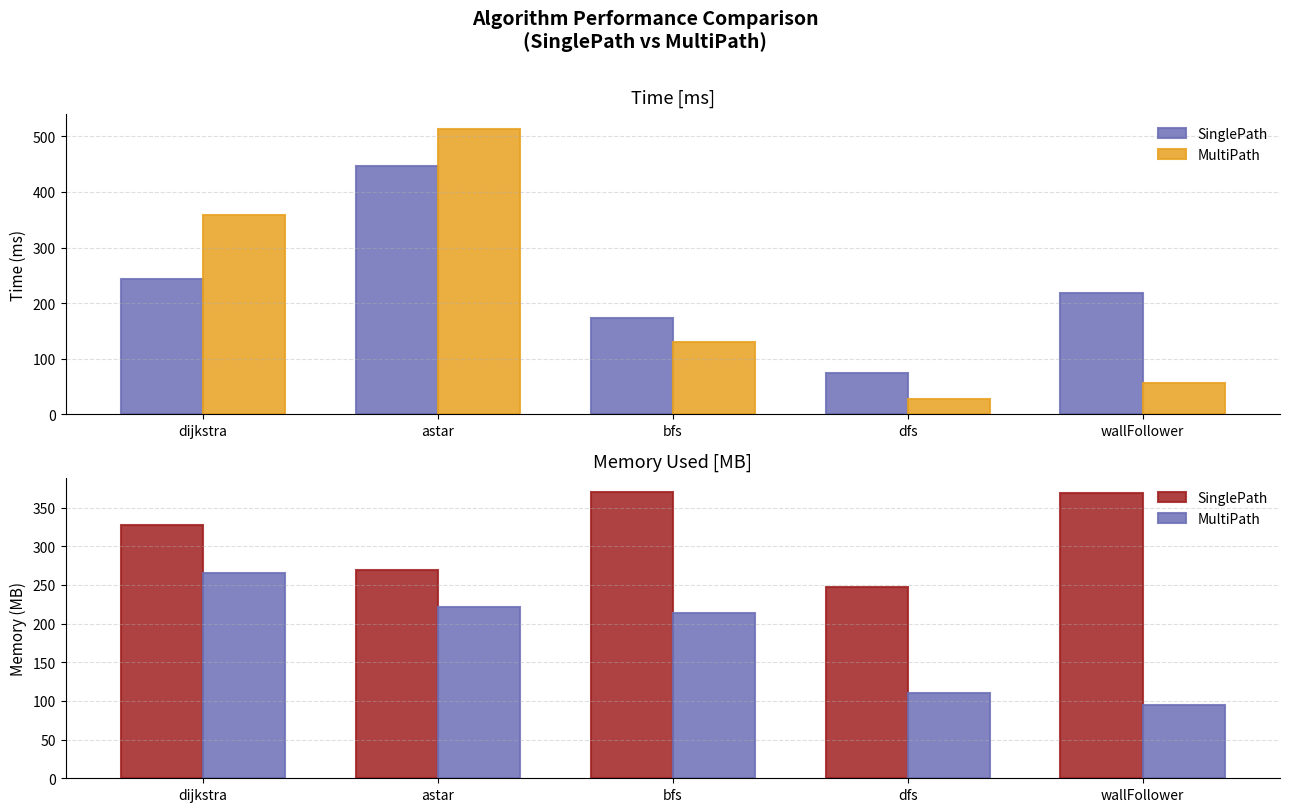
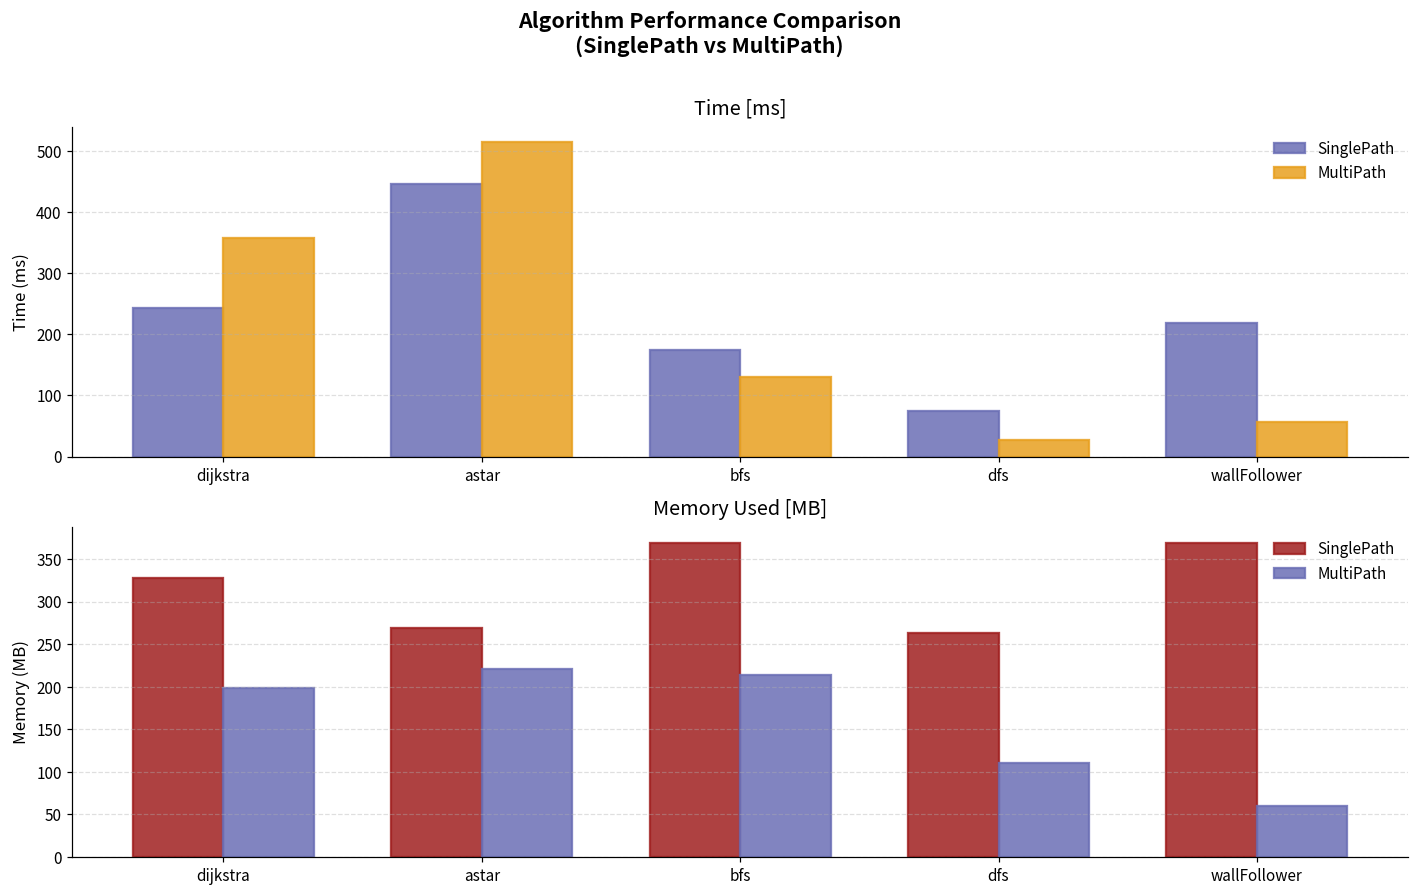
  {
    "Memory Used [MB]": {
      "SinglePath": {
        "dijkstra": 330,
        "astar": 270,
        "bfs": 370,
-       "dfs": 250,
+       "dfs": 260,
        "wallFollower": 370
      },
      "MultiPath": {
-       "dijkstra": 270,
+       "dijkstra": 200,
        "astar": 220,
        "bfs": 210,
        "dfs": 110,
-       "wallFollower": 100
+       "wallFollower": 60
      }
    }
  }
